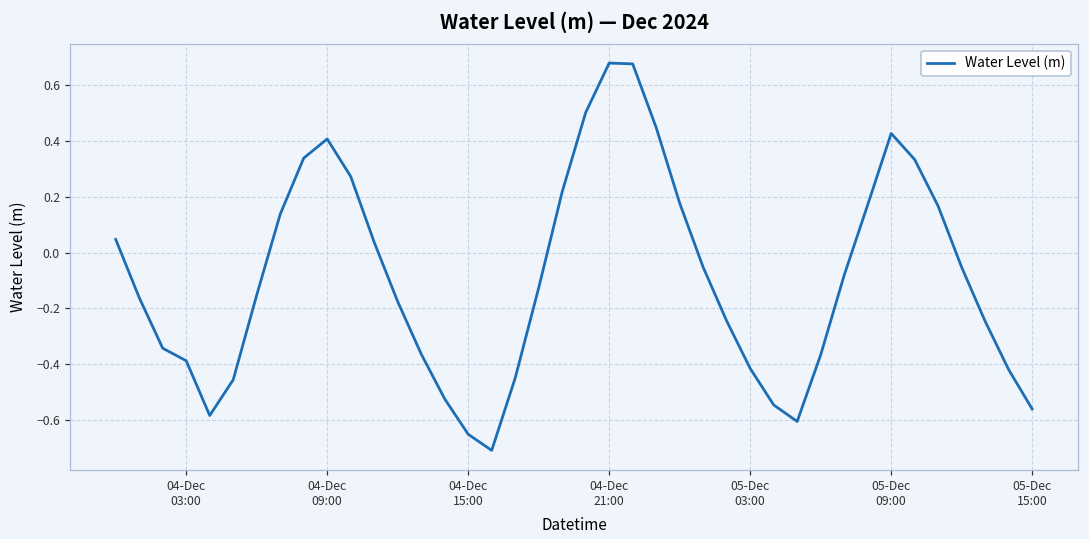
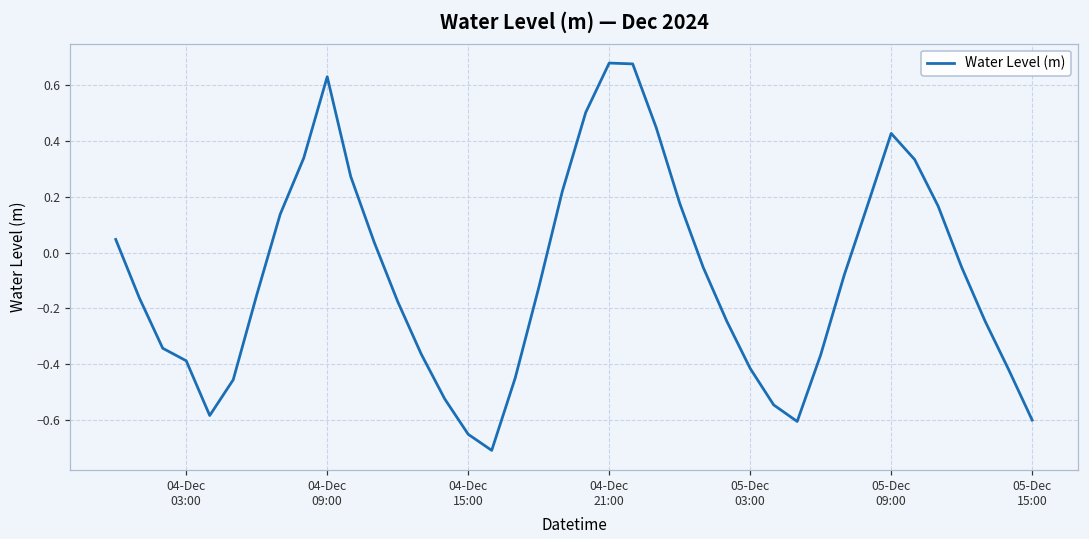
  {
    "04-Dec 03:00": -0.39,
-   "04-Dec 09:00": 0.41,
+   "04-Dec 09:00": 0.63,
    "04-Dec 15:00": -0.65,
    "04-Dec 21:00": 0.68,
    "05-Dec 03:00": -0.42,
    "05-Dec 09:00": 0.43,
-   "05-Dec 15:00": -0.56
+   "05-Dec 15:00": -0.60
  }
